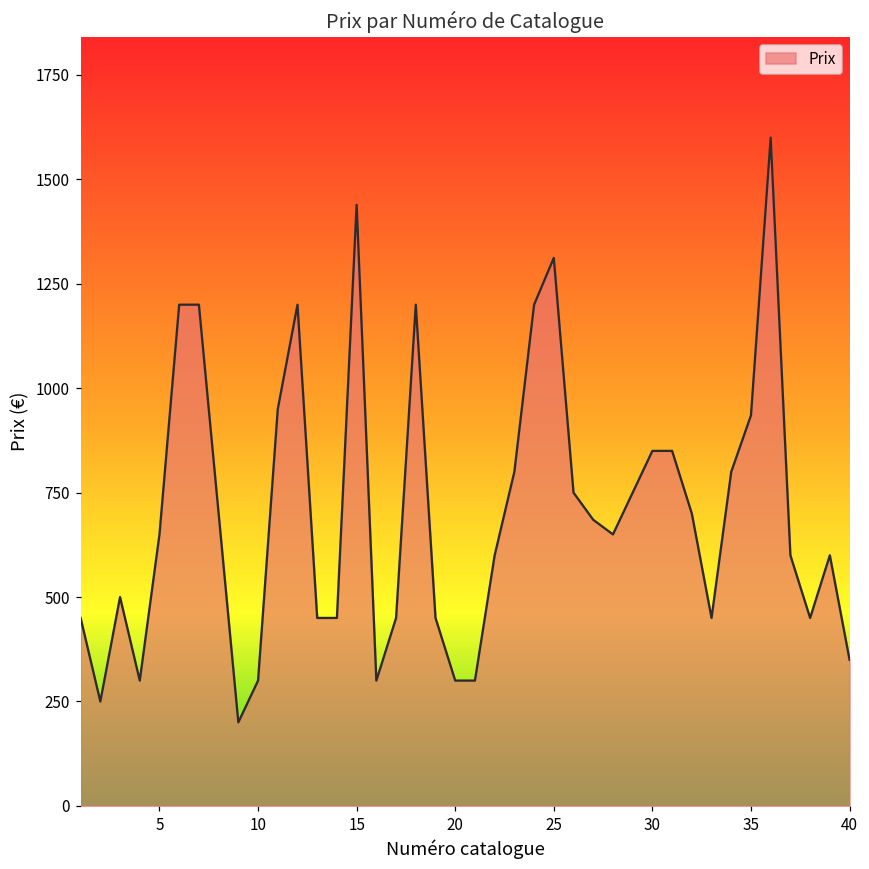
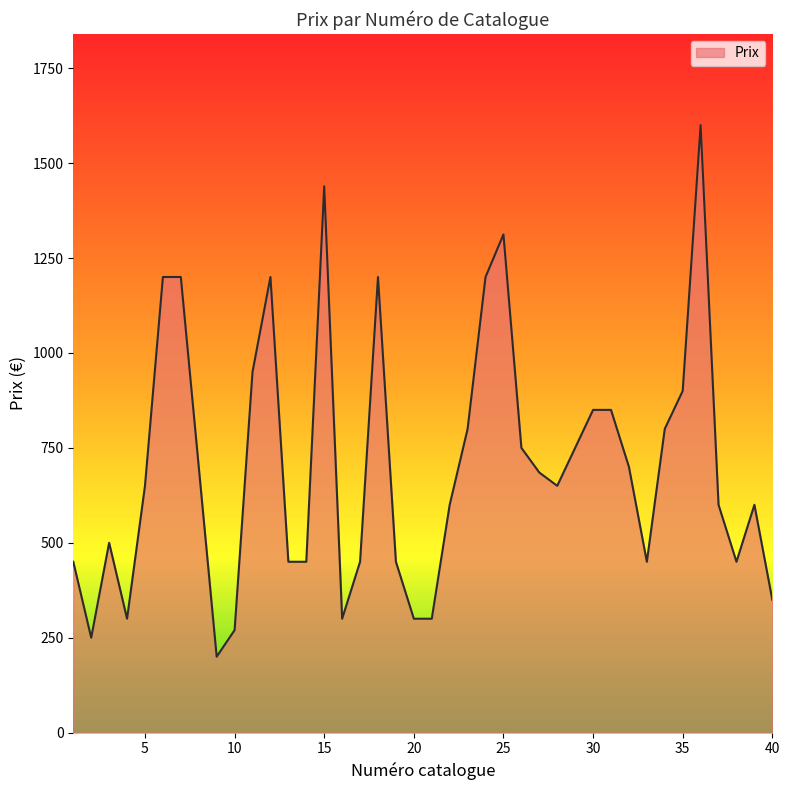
  {
    "5": 650,
-   "10": 300,
+   "10": 270,
    "15": 1440,
    "20": 300,
    "25": 1310,
    "30": 850,
-   "35": 940,
+   "35": 900,
    "40": 350
  }
